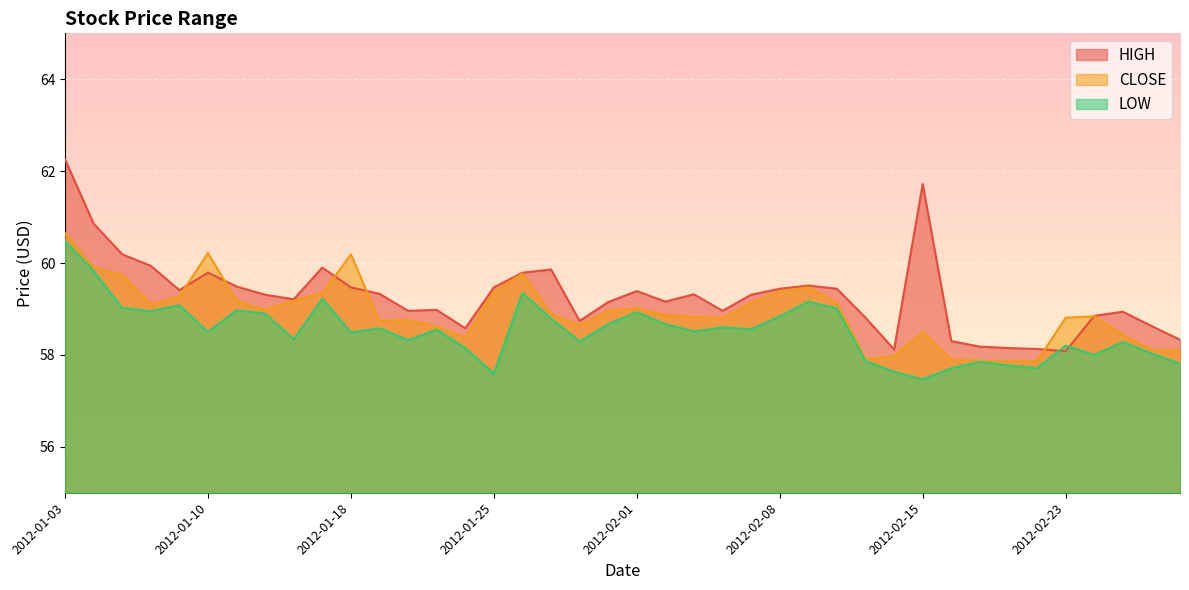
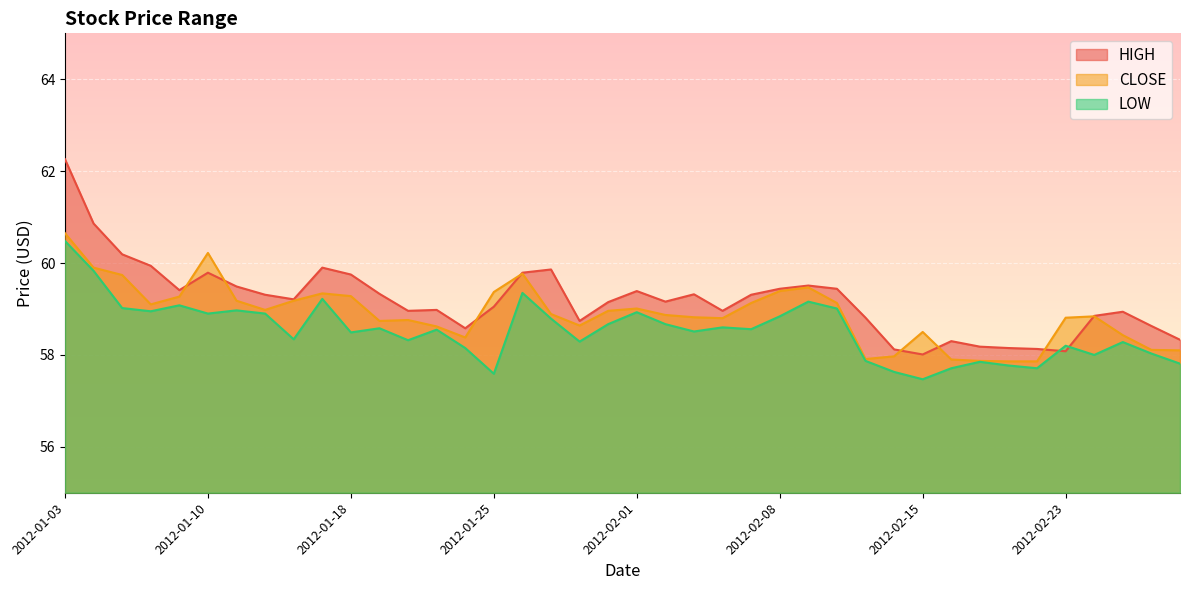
  {
    "HIGH": {
      "2012-01-03": 62.3,
      "2012-01-10": 59.8,
-     "2012-01-18": 59.5,
-     "2012-01-25": 59.5,
+     "2012-01-18": 59.8,
+     "2012-01-25": 59.1,
      "2012-02-01": 59.4,
-     "2012-02-15": 61.7,
+     "2012-02-15": 58.0,
      "2012-02-23": 58.1
    },
    "CLOSE": {
      "2012-01-03": 60.7,
      "2012-01-10": 60.2,
-     "2012-01-18": 60.2,
+     "2012-01-18": 59.3,
      "2012-01-25": 59.4,
      "2012-02-01": 59.0,
      "2012-02-15": 58.5,
      "2012-02-23": 58.8
    },
    "LOW": {
      "2012-01-03": 60.5,
-     "2012-01-10": 58.5,
+     "2012-01-10": 58.9,
      "2012-01-18": 58.5,
      "2012-01-25": 57.6,
      "2012-02-01": 58.9,
      "2012-02-08": 58.8,
      "2012-02-15": 57.5,
      "2012-02-23": 58.2
    }
  }
